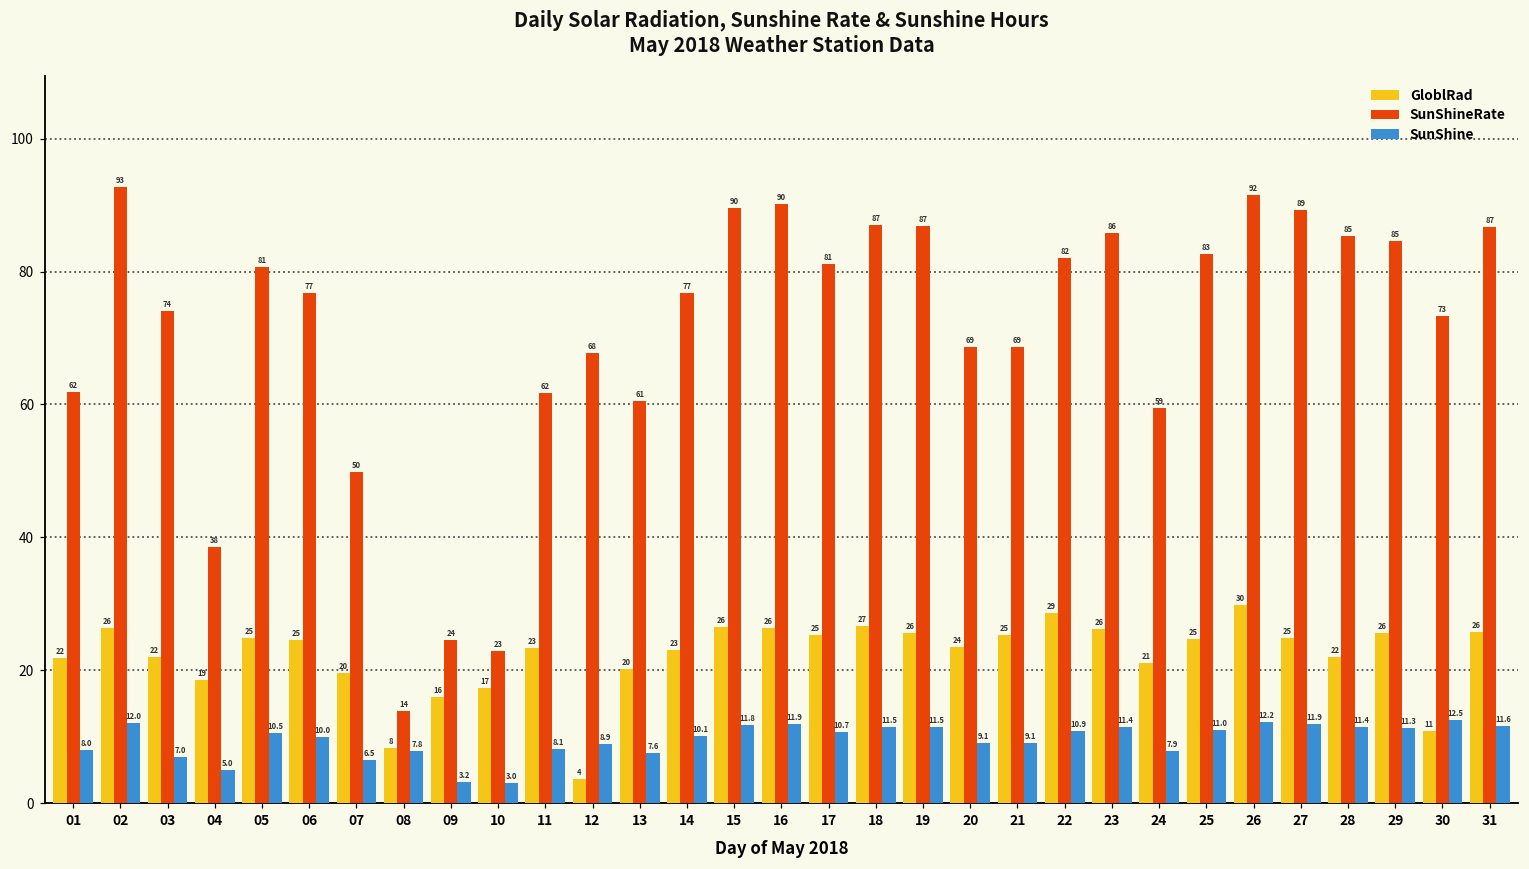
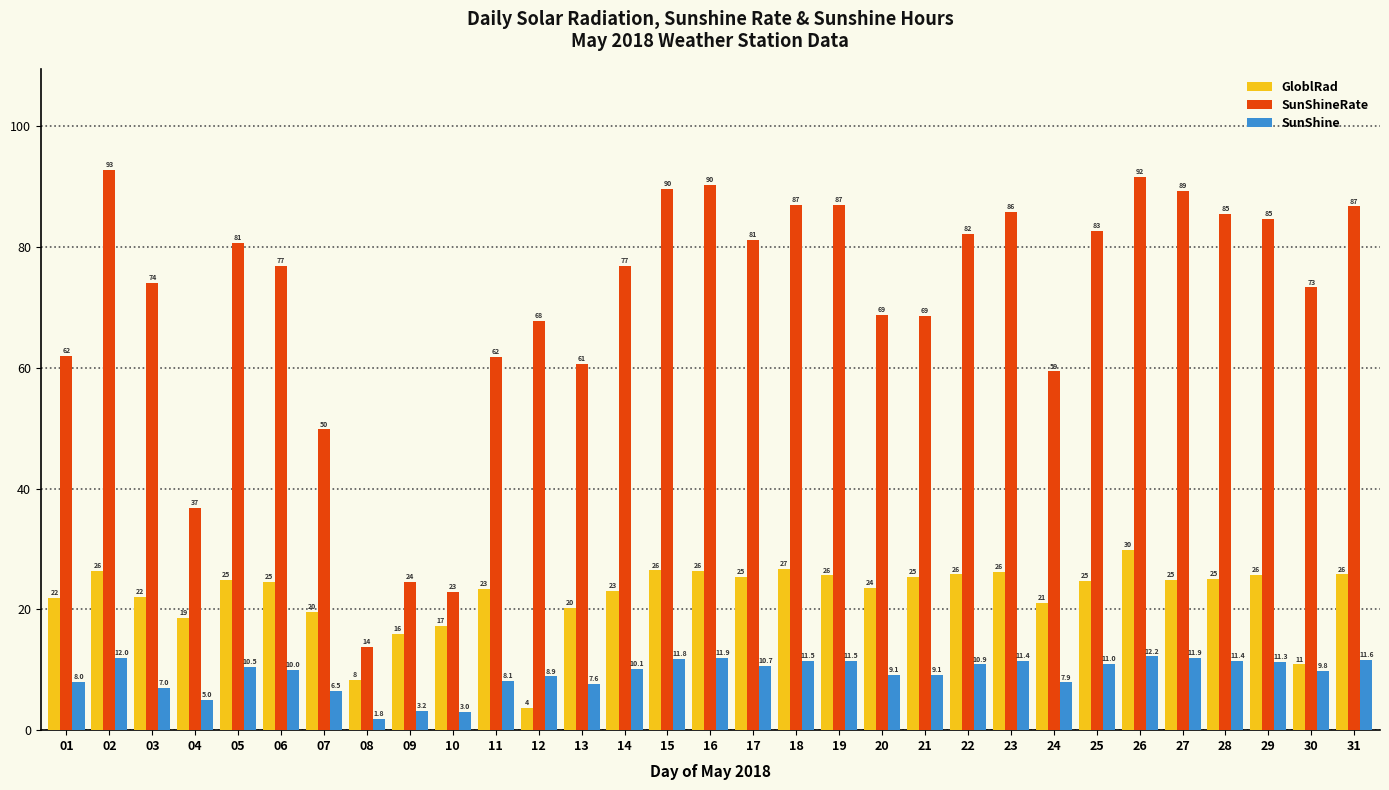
  {
    "GloblRad": {
      "01": 22,
      "02": 26,
      "03": 22,
      "04": 19,
      "05": 25,
      "06": 25,
      "07": 20,
      "08": 8,
      "09": 16,
      "10": 17,
      "11": 23,
      "12": 4,
      "13": 20,
      "14": 23,
      "15": 26,
      "16": 26,
      "17": 25,
      "18": 27,
      "19": 26,
      "20": 24,
      "21": 25,
-     "22": 29,
+     "22": 26,
      "23": 26,
      "24": 21,
      "25": 25,
      "26": 30,
      "27": 25,
-     "28": 22,
+     "28": 25,
      "29": 26,
      "30": 11,
      "31": 26
    },
    "SunShineRate": {
      "01": 62,
      "02": 93,
      "03": 74,
-     "04": 38,
+     "04": 37,
      "05": 81,
      "06": 77,
      "07": 50,
      "08": 14,
      "09": 24,
      "10": 23,
      "11": 62,
      "12": 68,
      "13": 61,
      "14": 77,
      "15": 90,
      "16": 90,
      "17": 81,
      "18": 87,
      "19": 87,
      "20": 69,
      "21": 69,
      "22": 82,
      "23": 86,
      "24": 59,
      "25": 83,
      "26": 92,
      "27": 89,
      "28": 85,
      "29": 85,
      "30": 73,
      "31": 87
    },
    "SunShine": {
      "01": 8.0,
      "02": 12.0,
      "03": 7.0,
      "04": 5.0,
      "05": 10.5,
      "06": 10.0,
      "07": 6.5,
-     "08": 7.8,
+     "08": 1.8,
      "09": 3.2,
      "10": 3.0,
      "11": 8.1,
      "12": 8.9,
      "13": 7.6,
      "14": 10.1,
      "15": 11.8,
      "16": 11.9,
      "17": 10.7,
      "18": 11.5,
      "19": 11.5,
      "20": 9.1,
      "21": 9.1,
      "22": 10.9,
      "23": 11.4,
      "24": 7.9,
      "25": 11.0,
      "26": 12.2,
      "27": 11.9,
      "28": 11.4,
      "29": 11.3,
-     "30": 12.5,
+     "30": 9.8,
      "31": 11.6
    }
  }
